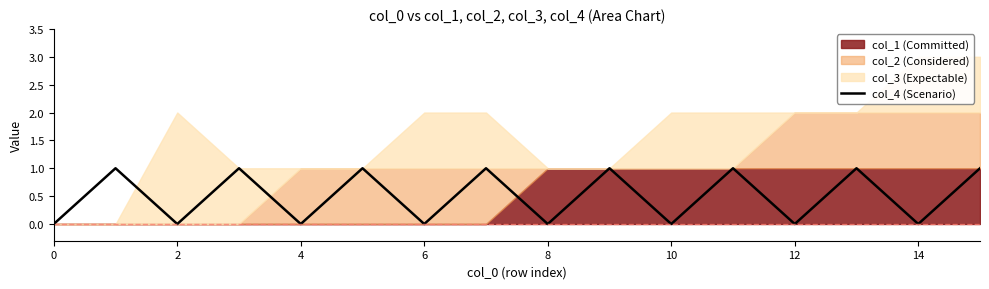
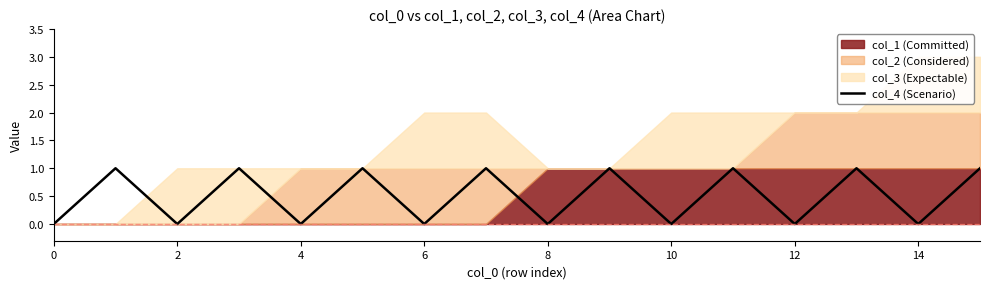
  {
    "col_4 (Scenario)": {
      "8": 0,
      "10": 0,
      "12": 0,
      "14": 0
    },
    "col_1 (Committed)": {
      "12": 1,
      "14": 1
    },
    "col_3 (Expectable)": {
-     "2": 2
+     "2": 1
    }
  }
